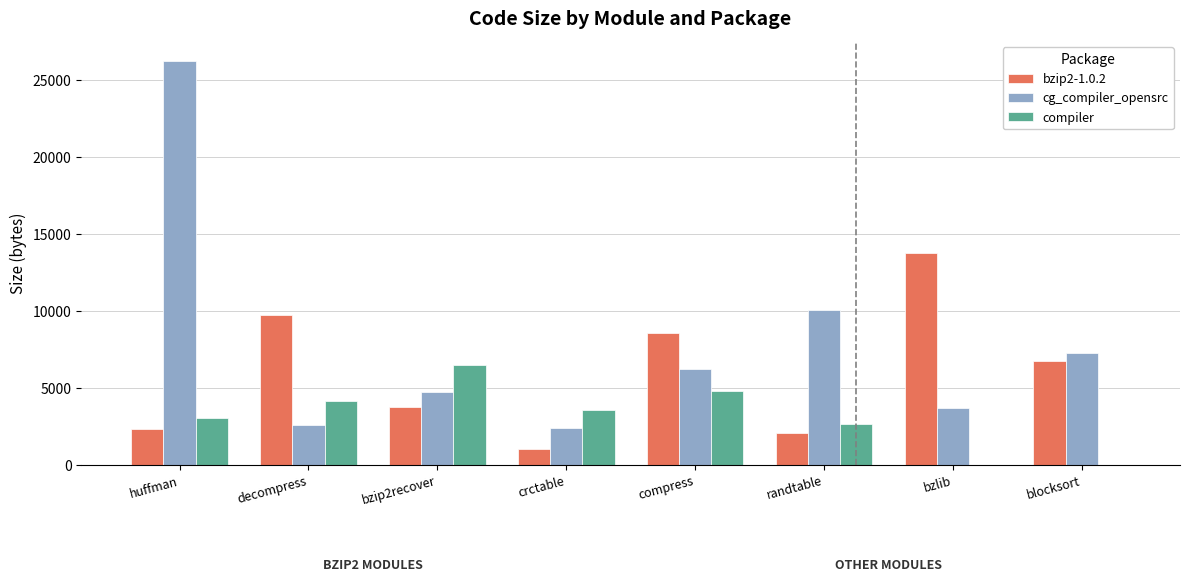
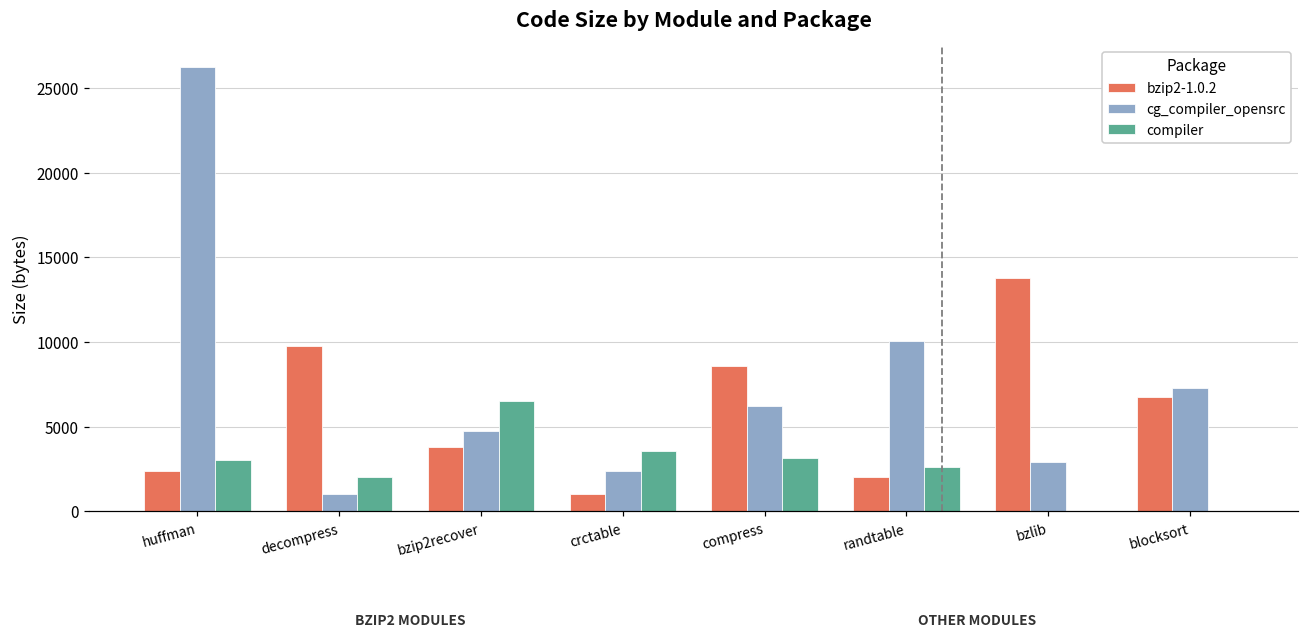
  {
    "bzip2-1.0.2": {
      "huffman": 2400,
      "decompress": 9800,
      "bzip2recover": 3800,
      "crctable": 1000,
      "compress": 8600,
      "randtable": 2000,
      "bzlib": 13800,
      "blocksort": 6700
    },
    "cg_compiler_opensrc": {
      "huffman": 26200,
-     "decompress": 2600,
+     "decompress": 1000,
      "bzip2recover": 4700,
      "crctable": 2400,
      "compress": 6200,
      "randtable": 10100,
-     "bzlib": 3700,
+     "bzlib": 2900,
      "blocksort": 7300
    },
    "compiler": {
      "huffman": 3000,
-     "decompress": 4100,
+     "decompress": 2000,
      "bzip2recover": 6500,
      "crctable": 3600,
-     "compress": 4800,
+     "compress": 3200,
      "randtable": 2600,
      "bzlib": 0,
      "blocksort": 0
    }
  }
